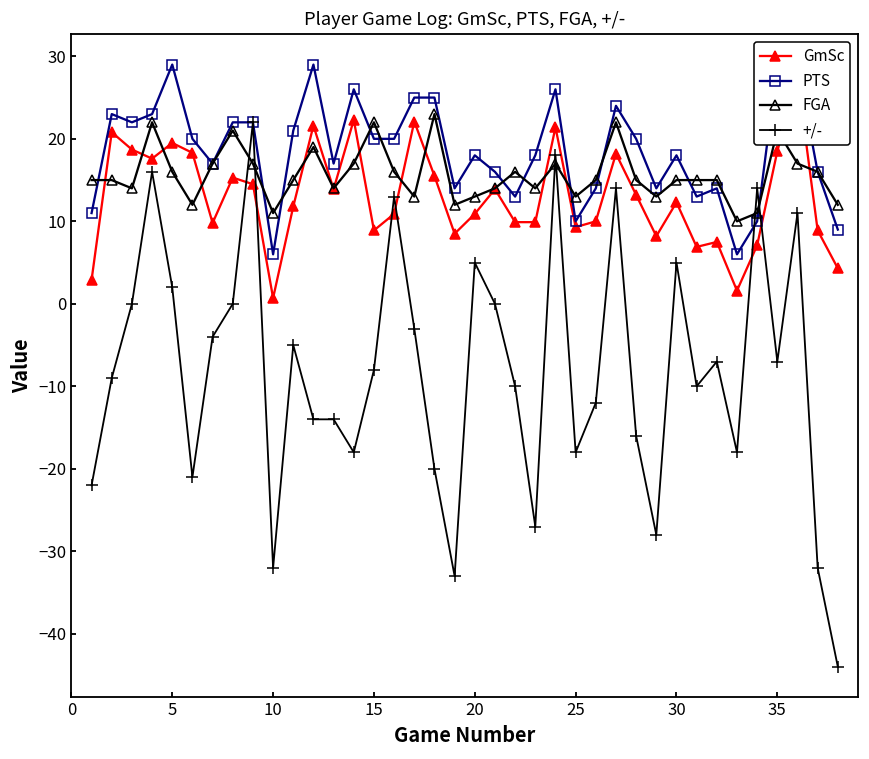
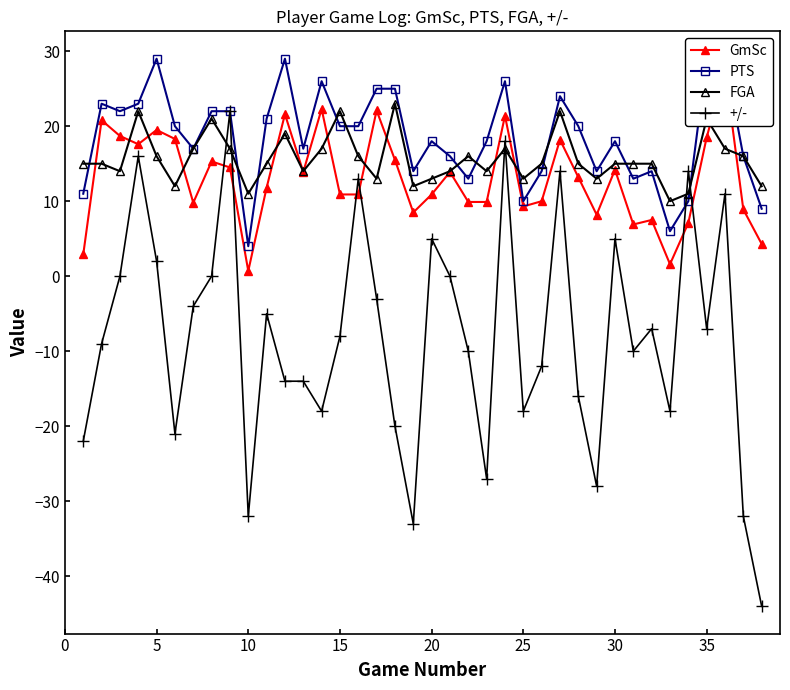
  {
    "GmSc": {
      "5": 20,
      "10": 1,
-     "15": 9,
+     "15": 11,
      "20": 11,
      "25": 9,
-     "30": 12,
+     "30": 14,
      "35": 19
    },
    "PTS": {
      "5": 29,
-     "10": 6,
+     "10": 4,
      "15": 20,
      "20": 18,
      "25": 10,
      "30": 18
    }
  }
